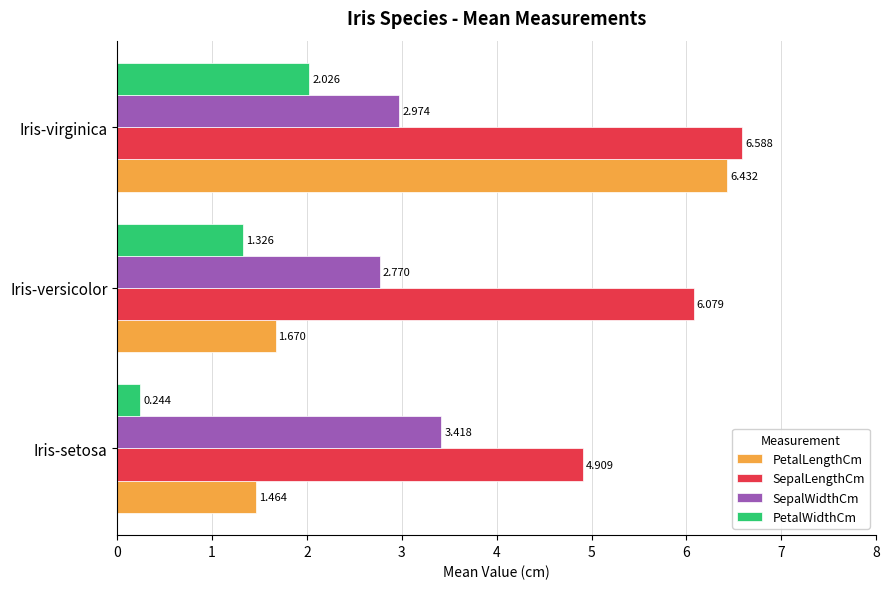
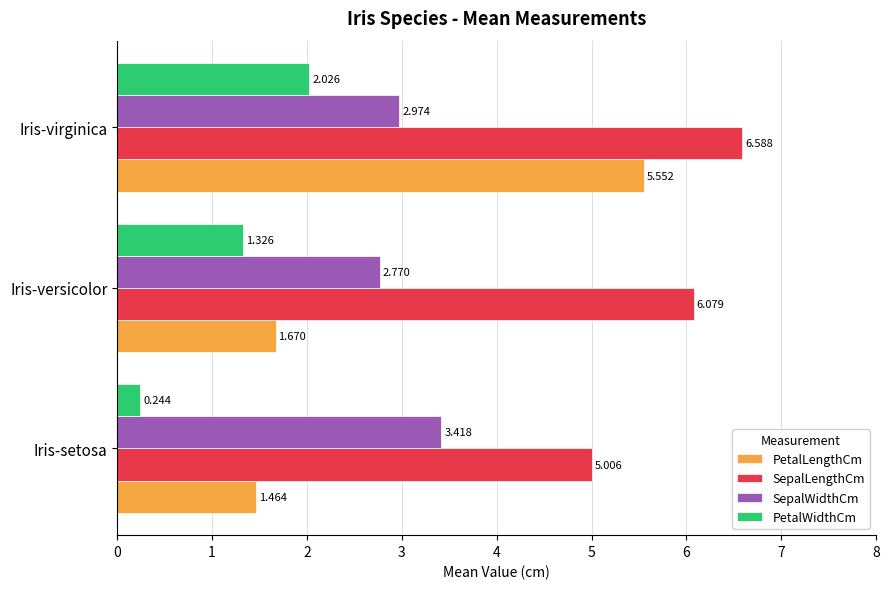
  {
    "PetalLengthCm": {
-     "Iris-virginica": 6.432,
+     "Iris-virginica": 5.552,
      "Iris-versicolor": 1.670,
      "Iris-setosa": 1.464
    },
    "SepalLengthCm": {
      "Iris-virginica": 6.588,
      "Iris-versicolor": 6.079,
-     "Iris-setosa": 4.909
+     "Iris-setosa": 5.006
    },
    "SepalWidthCm": {
      "Iris-virginica": 2.974,
      "Iris-versicolor": 2.770,
      "Iris-setosa": 3.418
    },
    "PetalWidthCm": {
      "Iris-virginica": 2.026,
      "Iris-versicolor": 1.326,
      "Iris-setosa": 0.244
    }
  }
